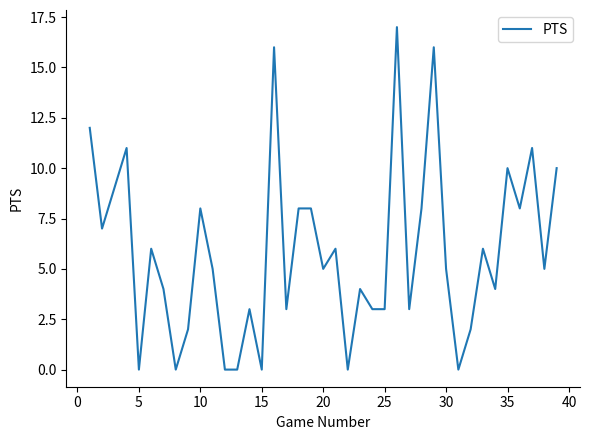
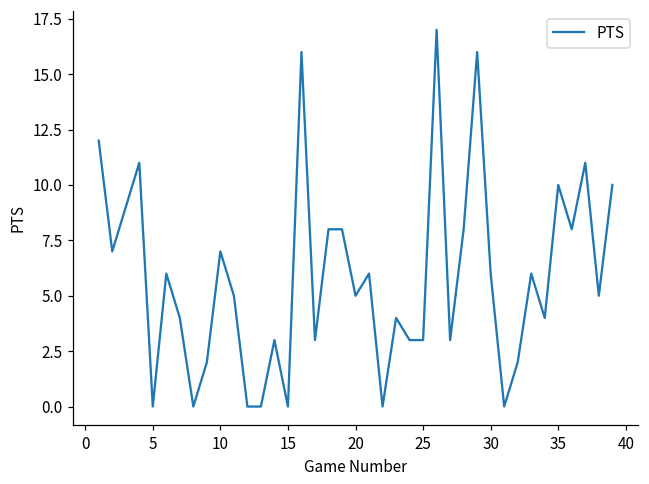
  {
    "5": 0,
-   "10": 8,
+   "10": 7,
    "15": 0,
    "20": 5,
    "25": 3,
-   "30": 5,
+   "30": 6,
    "35": 10
  }
